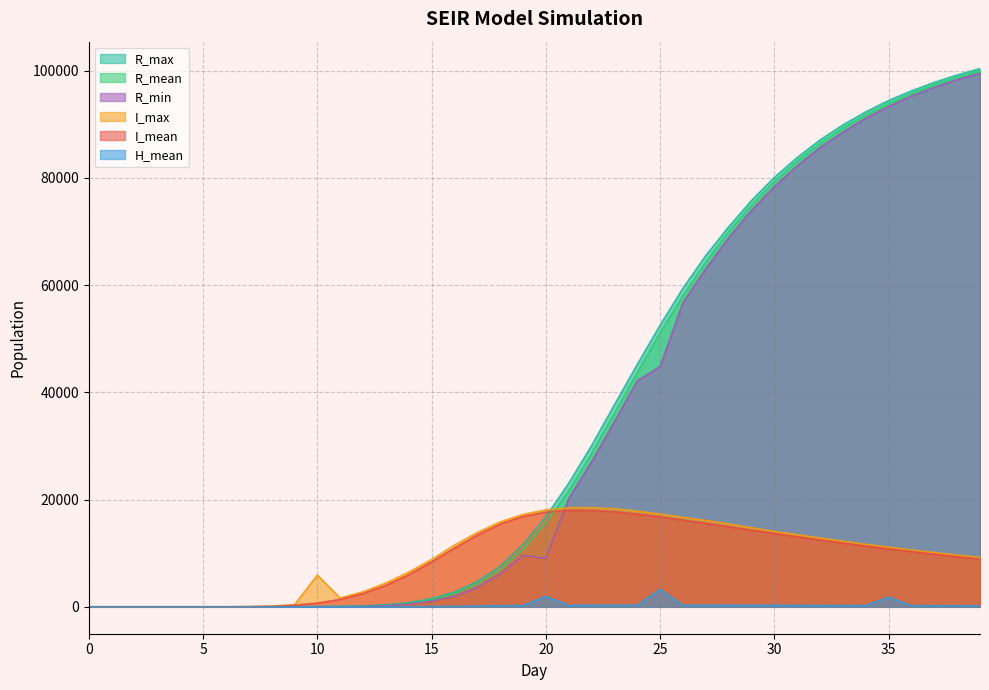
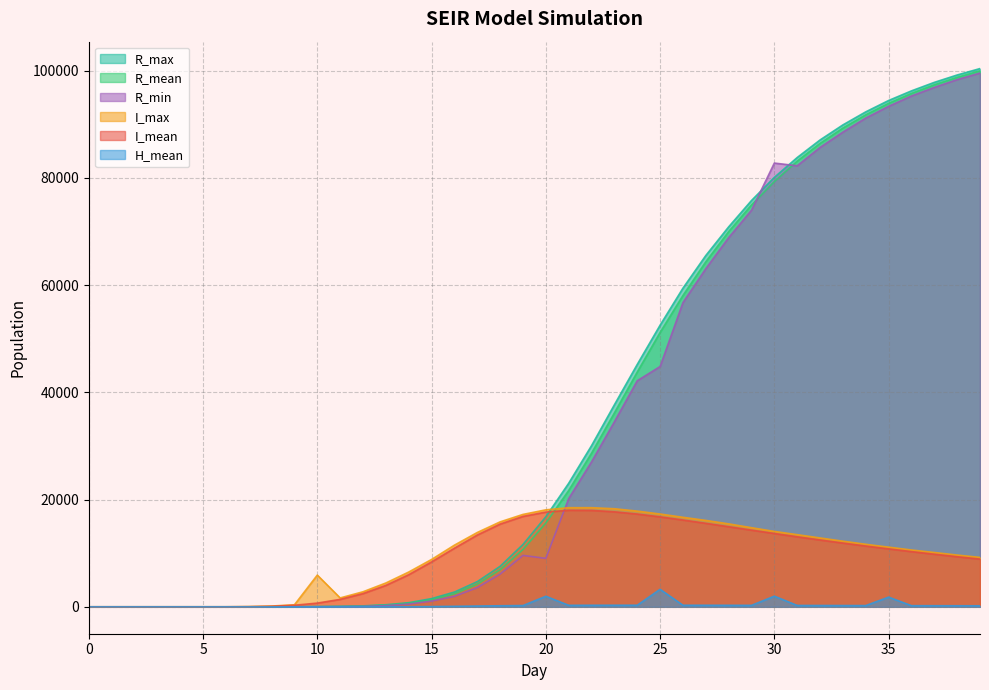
  {
    "R_min": {
      "20": 9000,
      "25": 45000,
-     "30": 78000,
+     "30": 83000,
      "35": 93000
    },
    "I_max": {
      "10": 6000,
      "25": 17000
    },
    "I_mean": {
      "10": 1000,
      "25": 17000
    },
    "H_mean": {
      "15": 0,
      "20": 2000,
      "25": 3000,
-     "30": 0,
+     "30": 2000,
      "35": 2000
    }
  }
